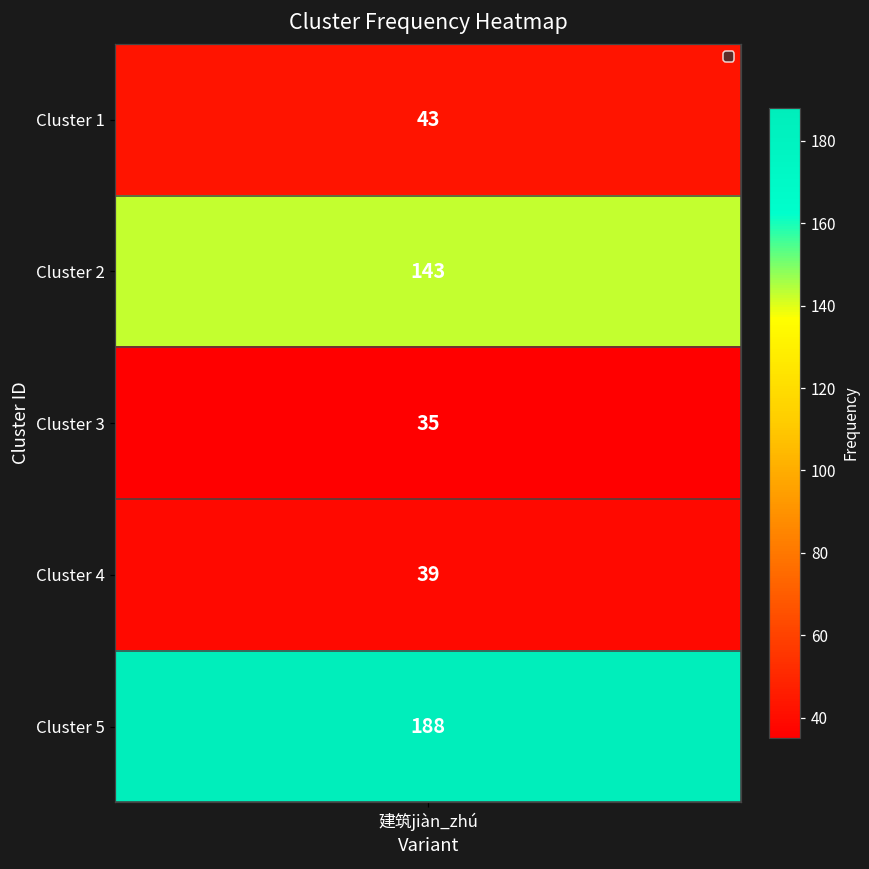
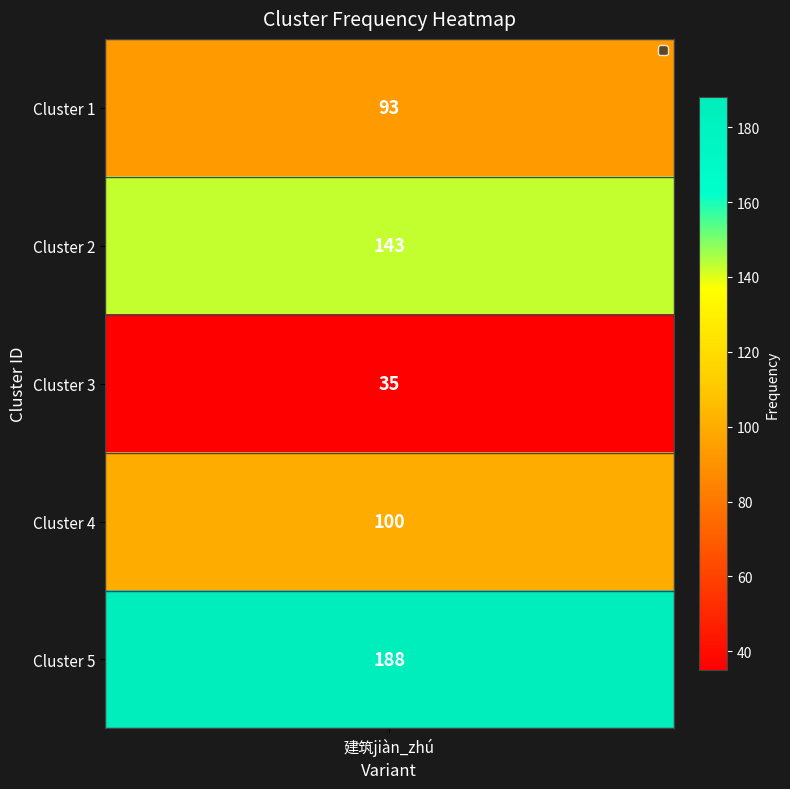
  {
    "Cluster 1": {
-     "建筑jiàn_zhú": 43
+     "建筑jiàn_zhú": 93
    },
    "Cluster 2": {
      "建筑jiàn_zhú": 143
    },
    "Cluster 3": {
      "建筑jiàn_zhú": 35
    },
    "Cluster 4": {
-     "建筑jiàn_zhú": 39
+     "建筑jiàn_zhú": 100
    },
    "Cluster 5": {
      "建筑jiàn_zhú": 188
    }
  }
